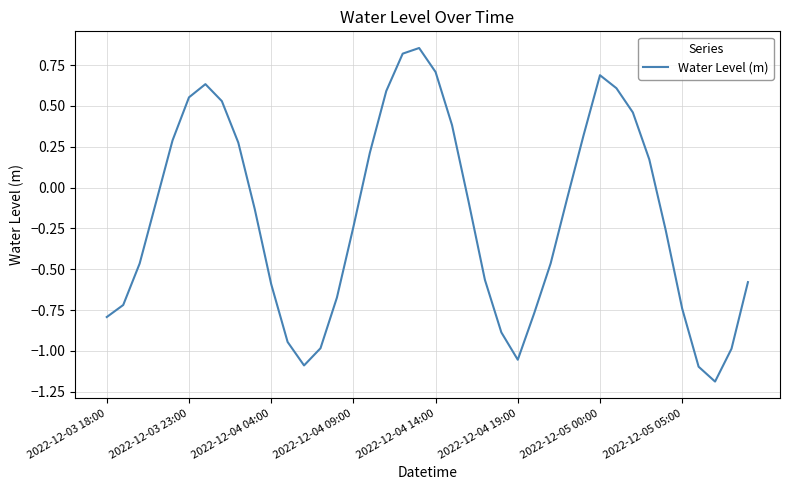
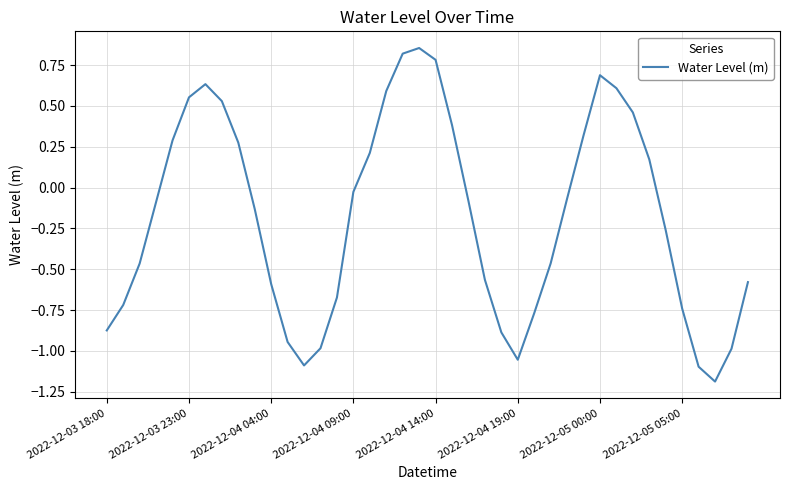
  {
-   "2022-12-03 18:00": -0.79,
+   "2022-12-03 18:00": -0.87,
    "2022-12-03 23:00": 0.55,
    "2022-12-04 04:00": -0.59,
-   "2022-12-04 09:00": -0.24,
-   "2022-12-04 14:00": 0.71,
+   "2022-12-04 09:00": -0.03,
+   "2022-12-04 14:00": 0.78,
    "2022-12-04 19:00": -1.05,
    "2022-12-05 00:00": 0.69,
    "2022-12-05 05:00": -0.74
  }
